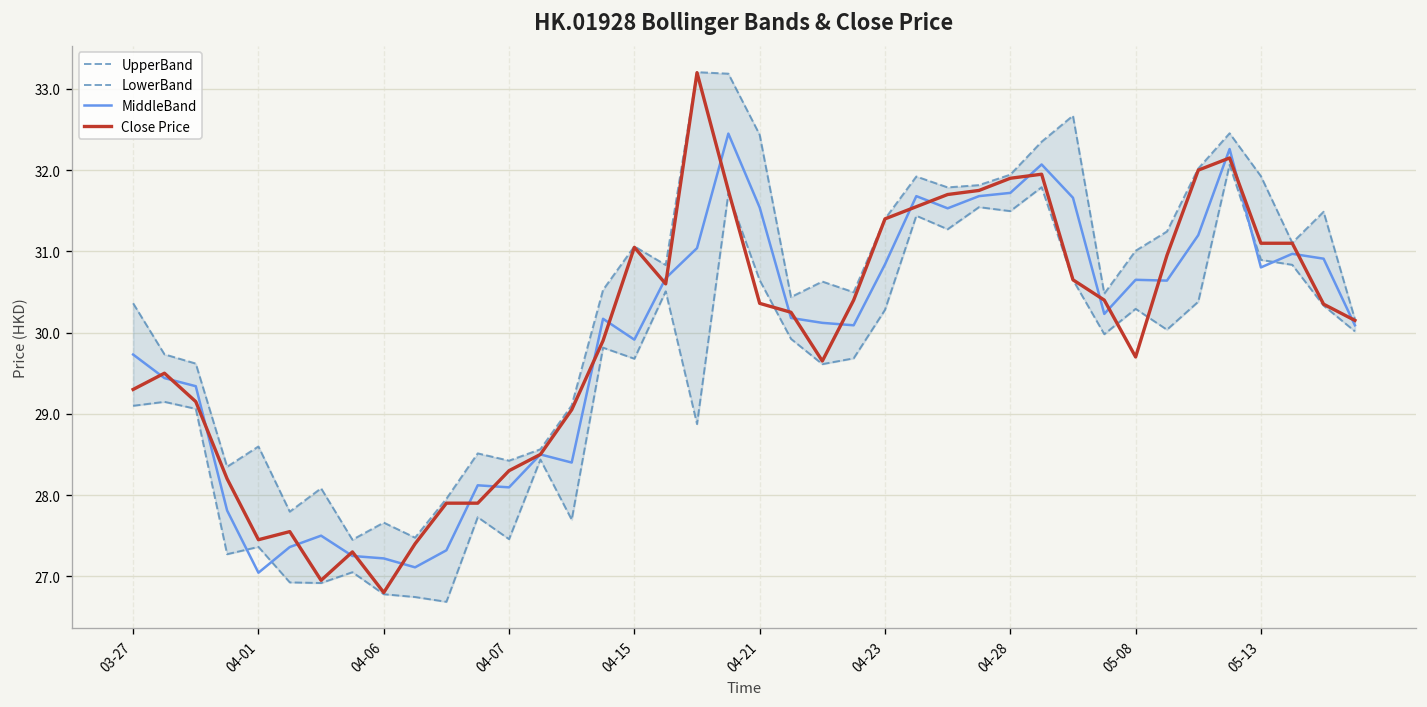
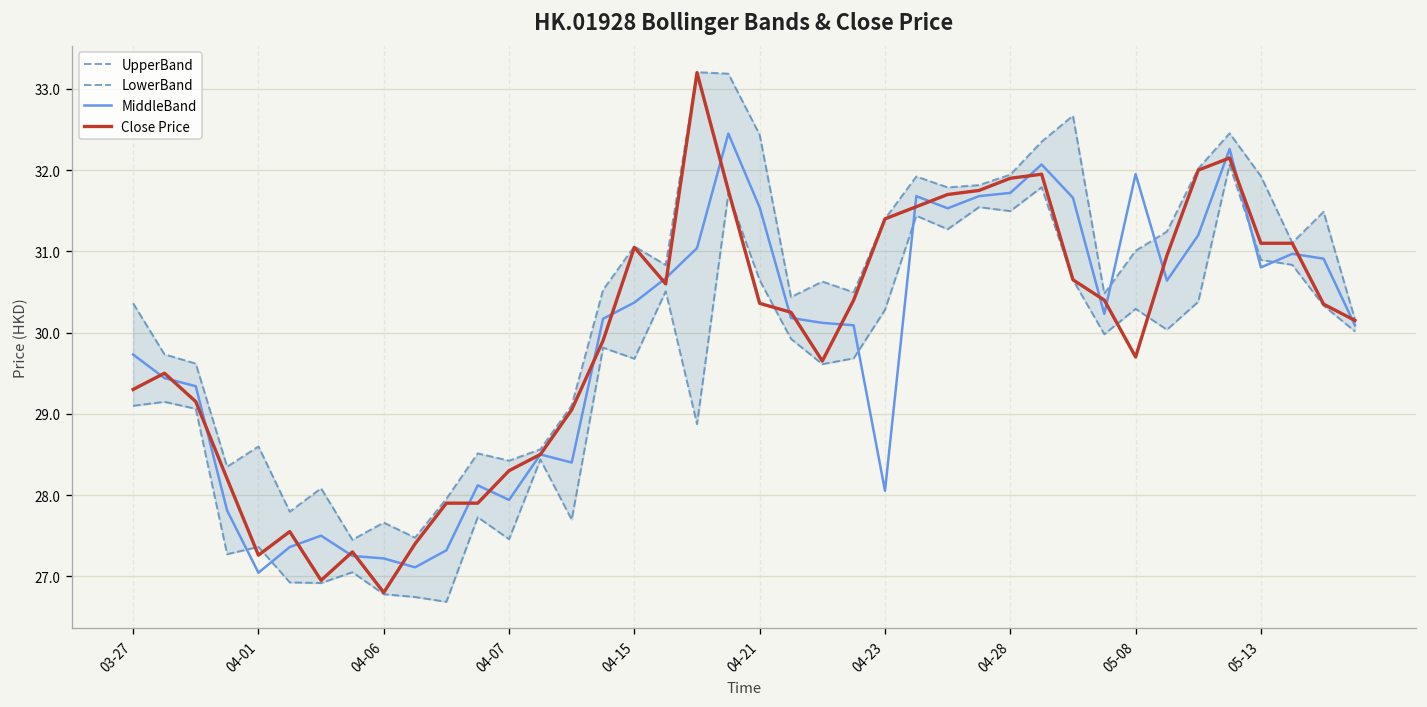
  {
    "MiddleBand": {
      "03-27": 29.7,
      "04-01": 27.0,
      "04-06": 27.2,
-     "04-07": 28.1,
-     "04-15": 29.9,
+     "04-07": 27.9,
+     "04-15": 30.4,
      "04-21": 31.5,
-     "04-23": 30.8,
+     "04-23": 28.1,
      "04-28": 31.7,
-     "05-08": 30.6,
+     "05-08": 32.0,
      "05-13": 30.8
    },
    "Close Price": {
      "03-27": 29.3,
-     "04-01": 27.5,
+     "04-01": 27.3,
      "04-07": 28.3,
      "04-21": 30.4,
      "04-28": 31.9,
      "05-08": 29.7,
      "05-13": 31.1
    }
  }
